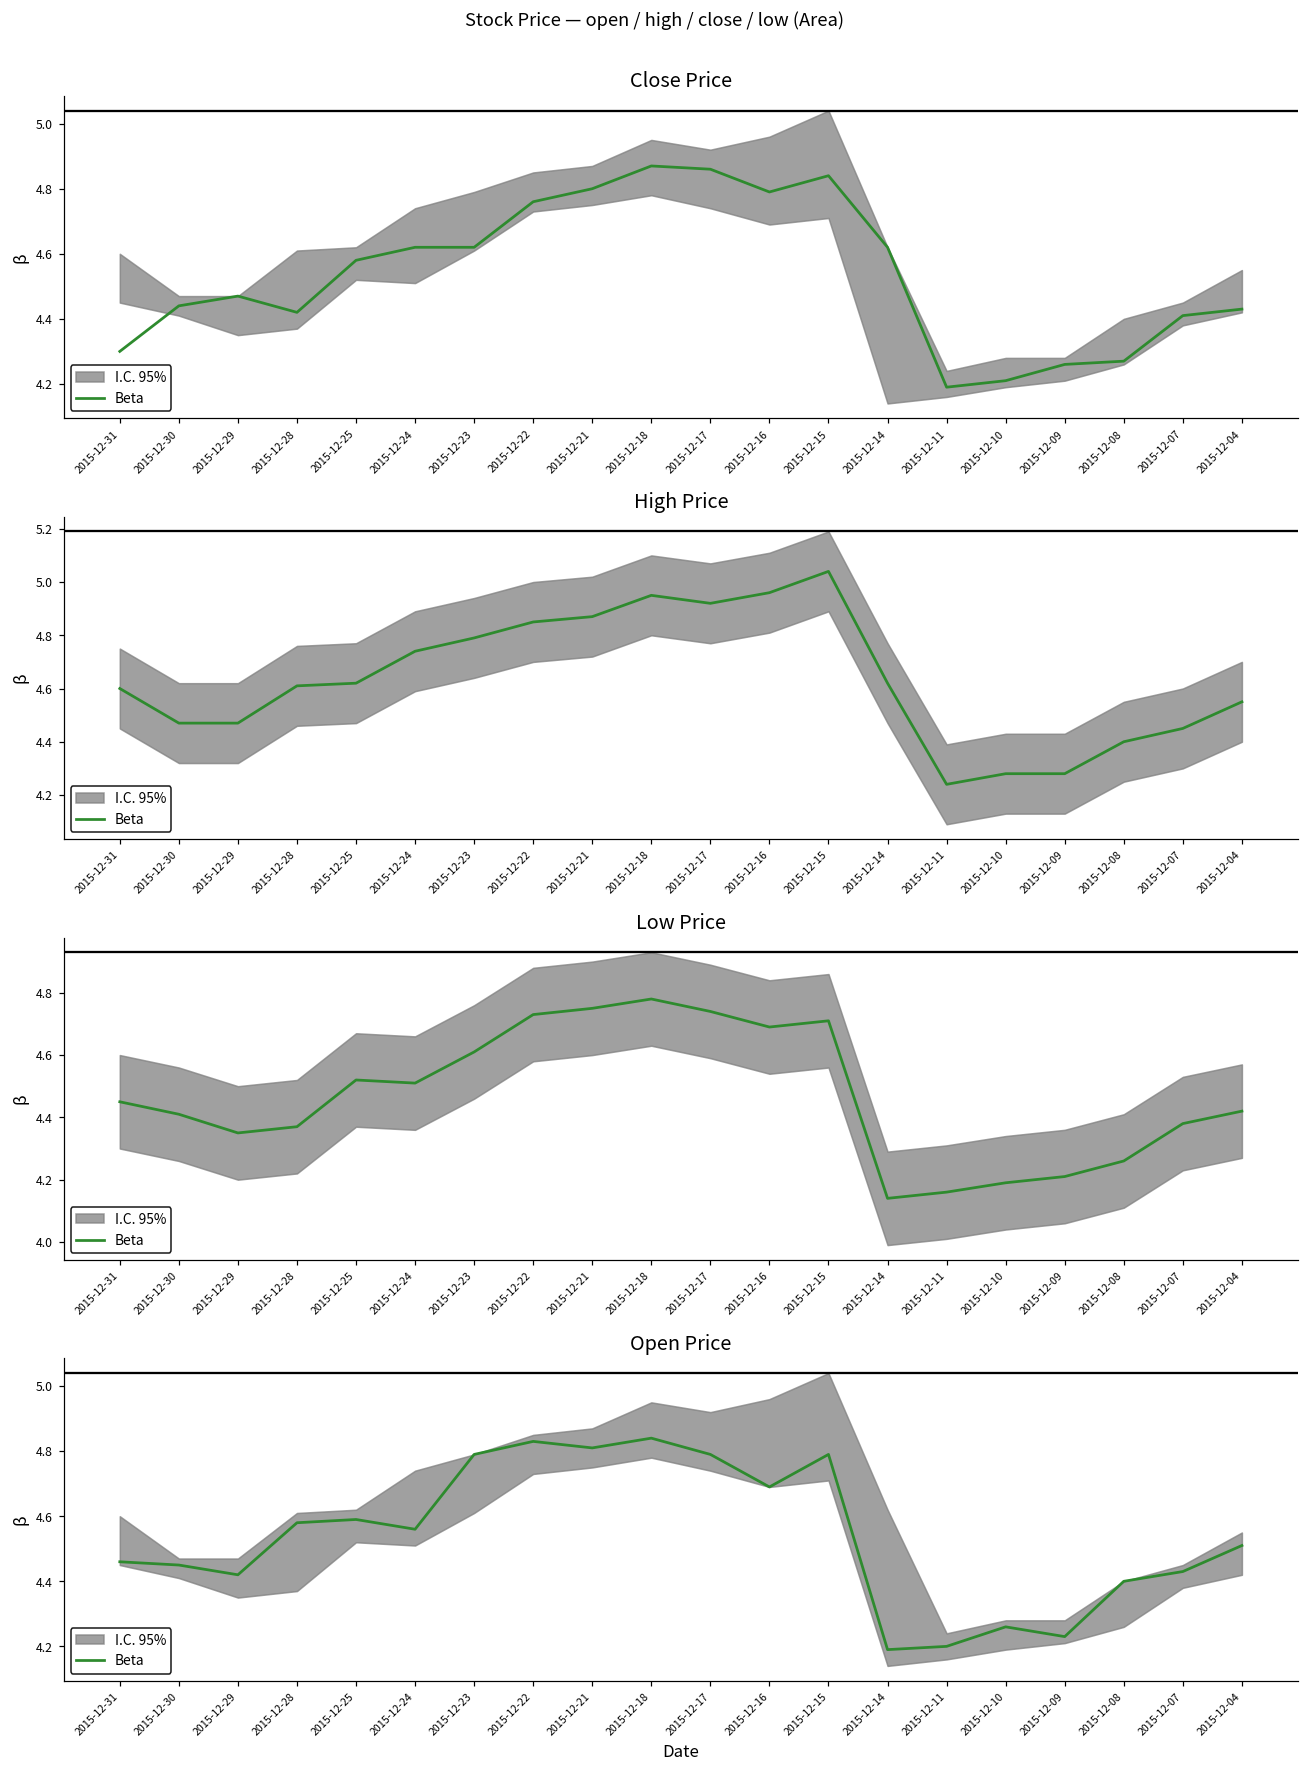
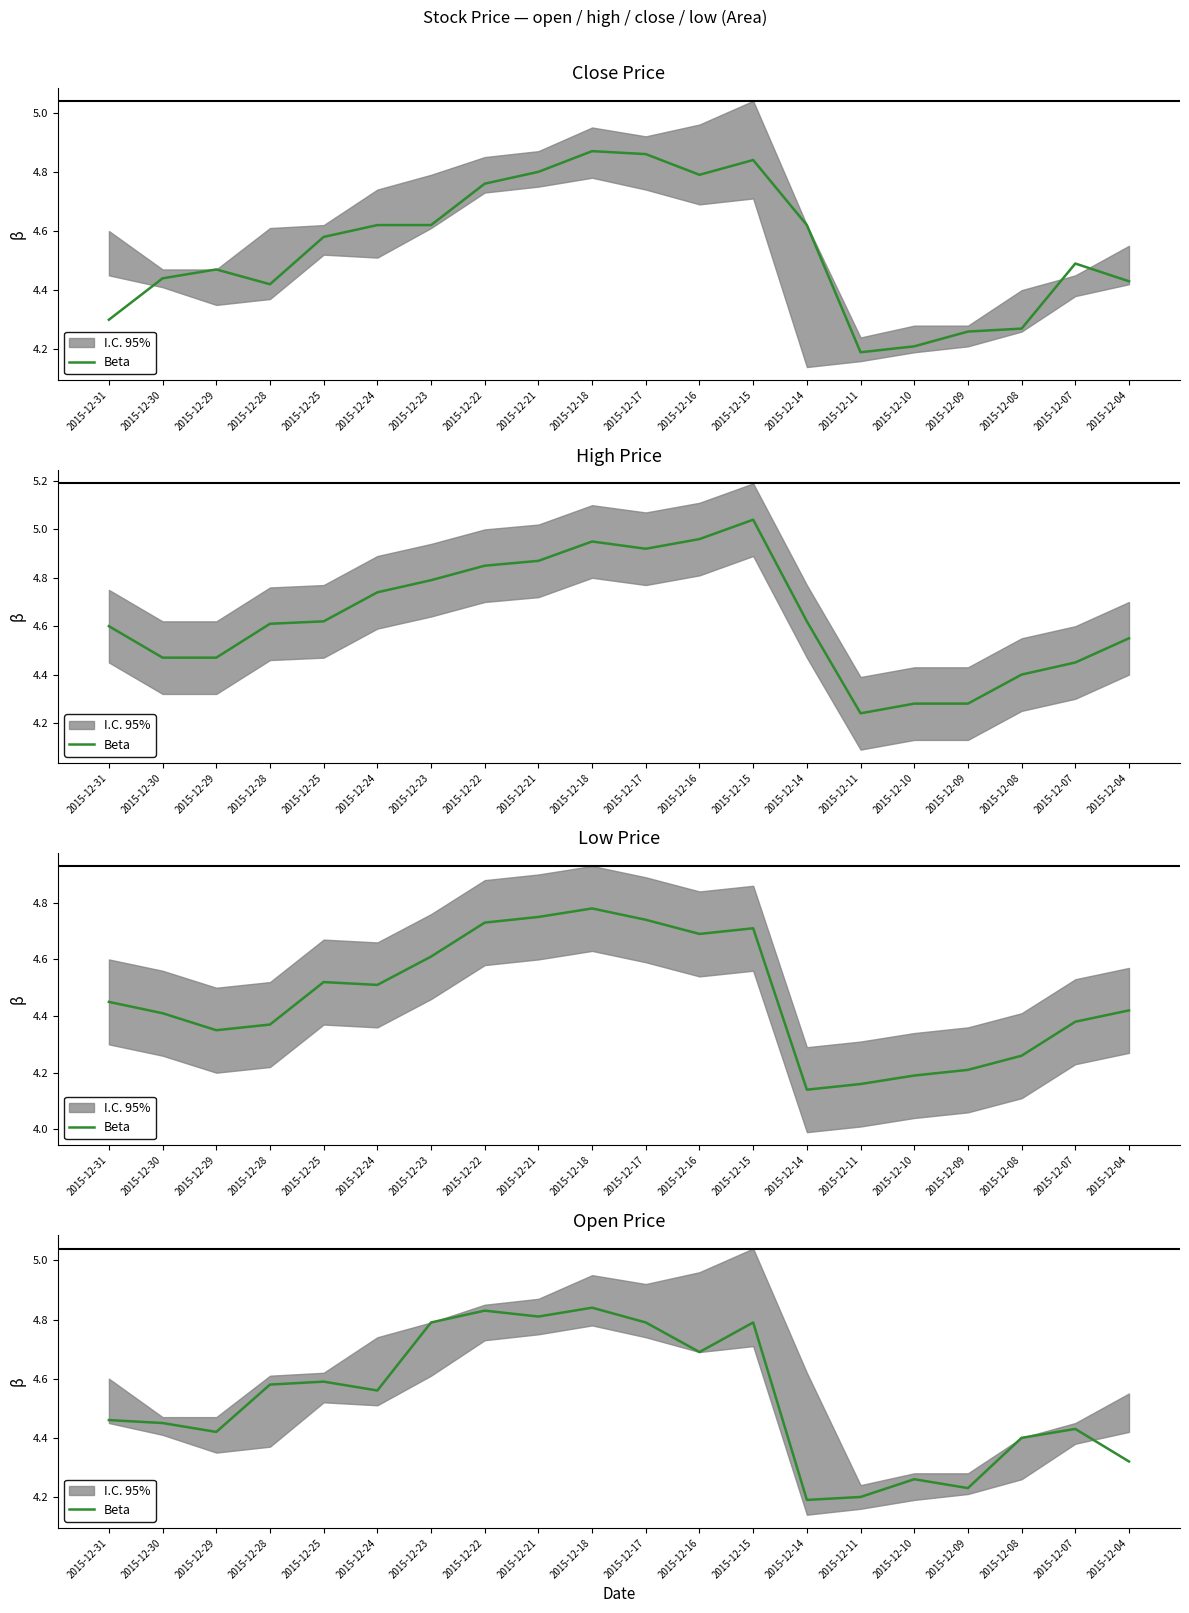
  {
    "Close Price": {
      "Beta": {
        "2015-12-31": 4.30,
        "2015-12-30": 4.44,
        "2015-12-28": 4.42,
        "2015-12-25": 4.58,
        "2015-12-24": 4.62,
        "2015-12-23": 4.62,
        "2015-12-22": 4.76,
        "2015-12-21": 4.80,
        "2015-12-18": 4.87,
        "2015-12-17": 4.86,
        "2015-12-16": 4.79,
        "2015-12-15": 4.84,
        "2015-12-11": 4.19,
        "2015-12-10": 4.21,
        "2015-12-09": 4.26,
        "2015-12-08": 4.27,
-       "2015-12-07": 4.41,
+       "2015-12-07": 4.49,
        "2015-12-04": 4.43
      }
    },
    "High Price": {
      "Beta": {
        "2015-12-31": 4.60,
        "2015-12-30": 4.47,
        "2015-12-29": 4.47,
        "2015-12-28": 4.61,
        "2015-12-25": 4.62,
        "2015-12-24": 4.74,
        "2015-12-23": 4.79,
        "2015-12-22": 4.85,
        "2015-12-21": 4.87,
        "2015-12-18": 4.95,
        "2015-12-17": 4.92,
        "2015-12-16": 4.96,
        "2015-12-15": 5.04,
        "2015-12-14": 4.62,
        "2015-12-11": 4.24,
        "2015-12-10": 4.28,
        "2015-12-09": 4.28,
        "2015-12-08": 4.40,
        "2015-12-07": 4.45,
        "2015-12-04": 4.55
      }
    },
    "Low Price": {
      "Beta": {
        "2015-12-31": 4.45,
        "2015-12-30": 4.41,
        "2015-12-29": 4.35,
        "2015-12-28": 4.37,
        "2015-12-25": 4.52,
        "2015-12-24": 4.51,
        "2015-12-23": 4.61,
        "2015-12-22": 4.73,
        "2015-12-21": 4.75,
        "2015-12-18": 4.78,
        "2015-12-17": 4.74,
        "2015-12-16": 4.69,
        "2015-12-15": 4.71,
        "2015-12-14": 4.14,
        "2015-12-11": 4.16,
        "2015-12-10": 4.19,
        "2015-12-09": 4.21,
        "2015-12-08": 4.26,
        "2015-12-07": 4.38,
        "2015-12-04": 4.42
      }
    },
    "Open Price": {
      "Beta": {
        "2015-12-31": 4.46,
        "2015-12-30": 4.45,
        "2015-12-29": 4.42,
        "2015-12-28": 4.58,
        "2015-12-25": 4.59,
        "2015-12-24": 4.56,
        "2015-12-22": 4.83,
        "2015-12-21": 4.81,
        "2015-12-18": 4.84,
        "2015-12-17": 4.79,
        "2015-12-16": 4.69,
        "2015-12-15": 4.79,
        "2015-12-14": 4.19,
        "2015-12-11": 4.20,
        "2015-12-10": 4.26,
        "2015-12-09": 4.23,
        "2015-12-07": 4.43,
-       "2015-12-04": 4.51
+       "2015-12-04": 4.32
      }
    }
  }
